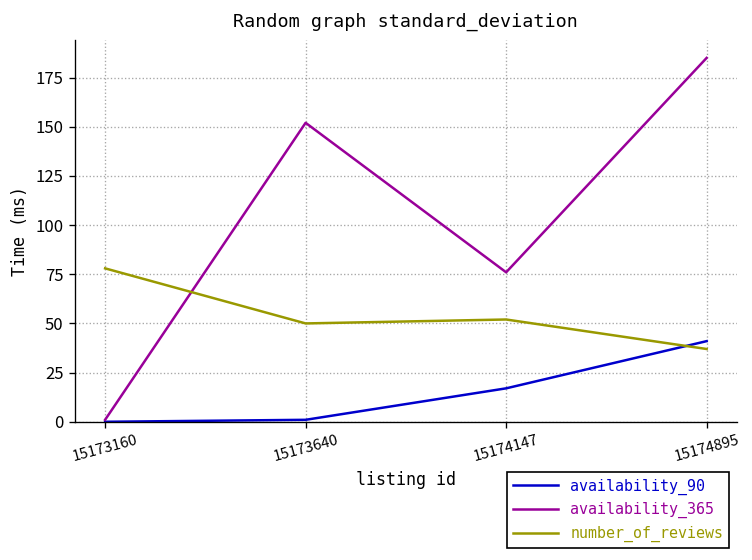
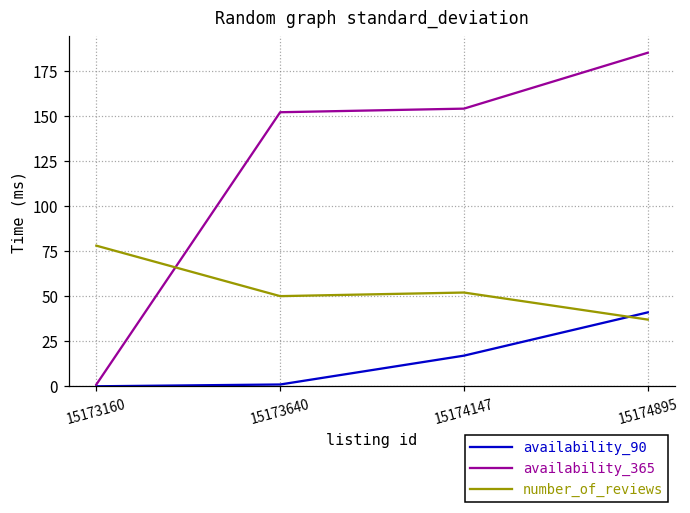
  {
    "availability_90": {
      "15173640": 1,
      "15174147": 17,
      "15174895": 41
    },
    "availability_365": {
      "15173640": 152,
-     "15174147": 76,
+     "15174147": 154,
      "15174895": 185
    },
    "number_of_reviews": {
      "15173160": 78,
      "15173640": 50,
      "15174147": 52,
      "15174895": 37
    }
  }
